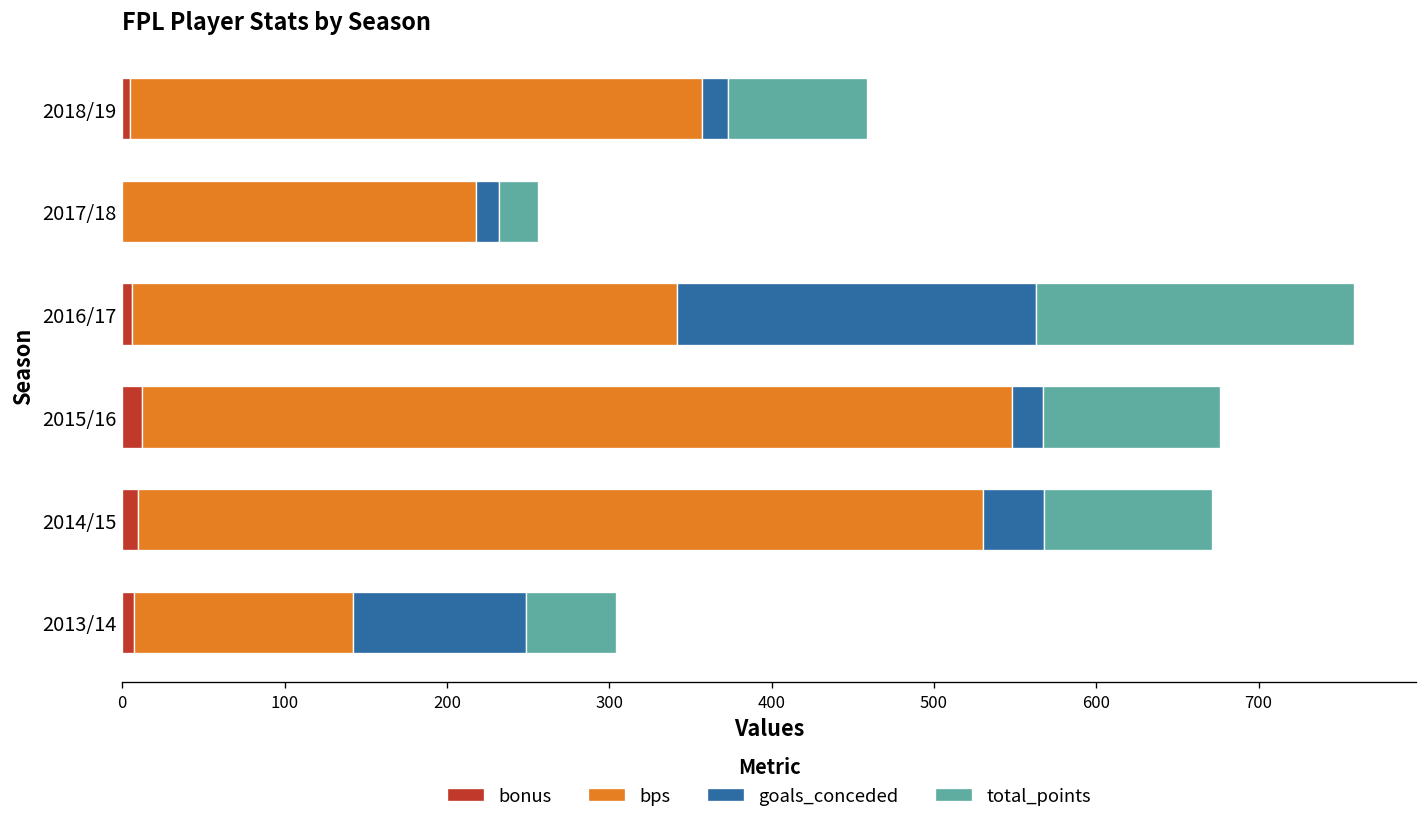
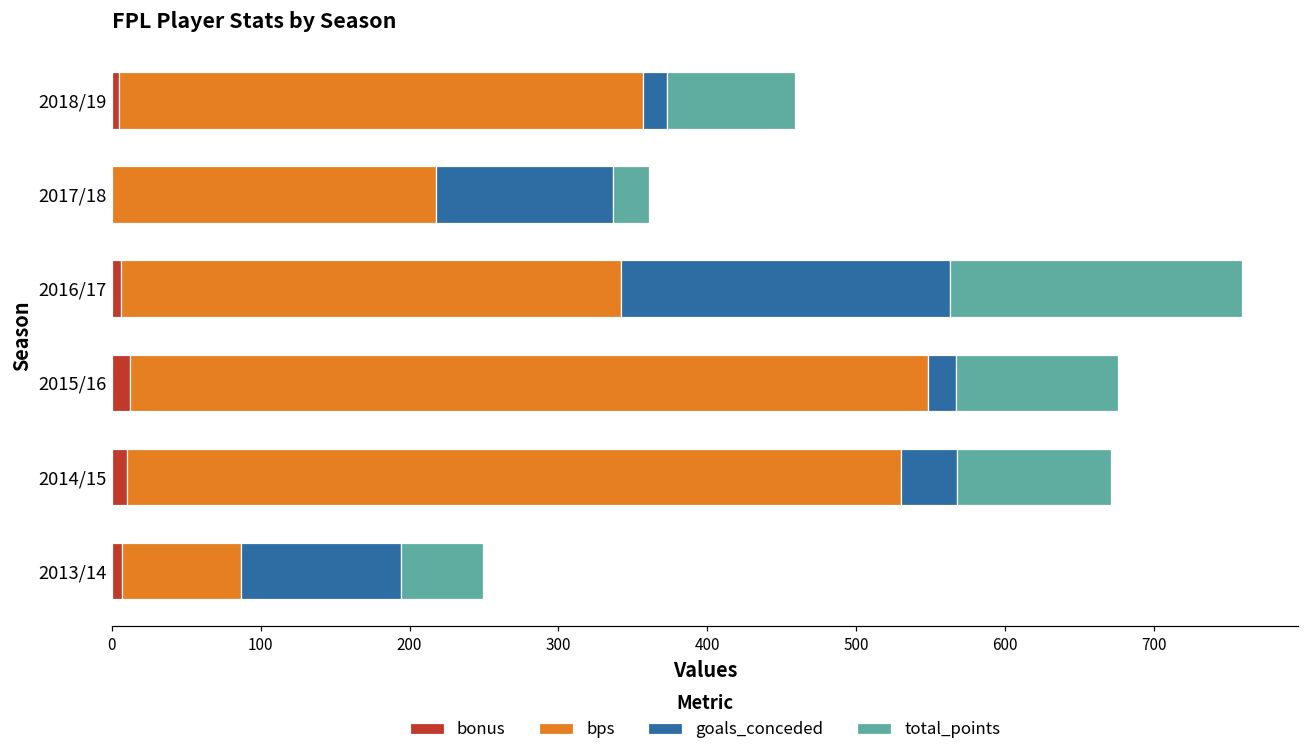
  {
    "bonus": {
      "2018/19": 5,
      "2017/18": 0,
      "2016/17": 6,
      "2015/16": 12,
      "2014/15": 10,
      "2013/14": 7
    },
    "bps": {
      "2018/19": 352,
      "2017/18": 218,
      "2016/17": 336,
      "2015/16": 536,
      "2014/15": 520,
-     "2013/14": 135
+     "2013/14": 80
    },
    "goals_conceded": {
      "2018/19": 16,
-     "2017/18": 14,
+     "2017/18": 119,
      "2016/17": 221,
      "2015/16": 19,
      "2014/15": 38,
      "2013/14": 107
    },
    "total_points": {
      "2018/19": 86,
      "2017/18": 24,
      "2016/17": 196,
      "2015/16": 109,
      "2014/15": 103,
      "2013/14": 55
    }
  }
